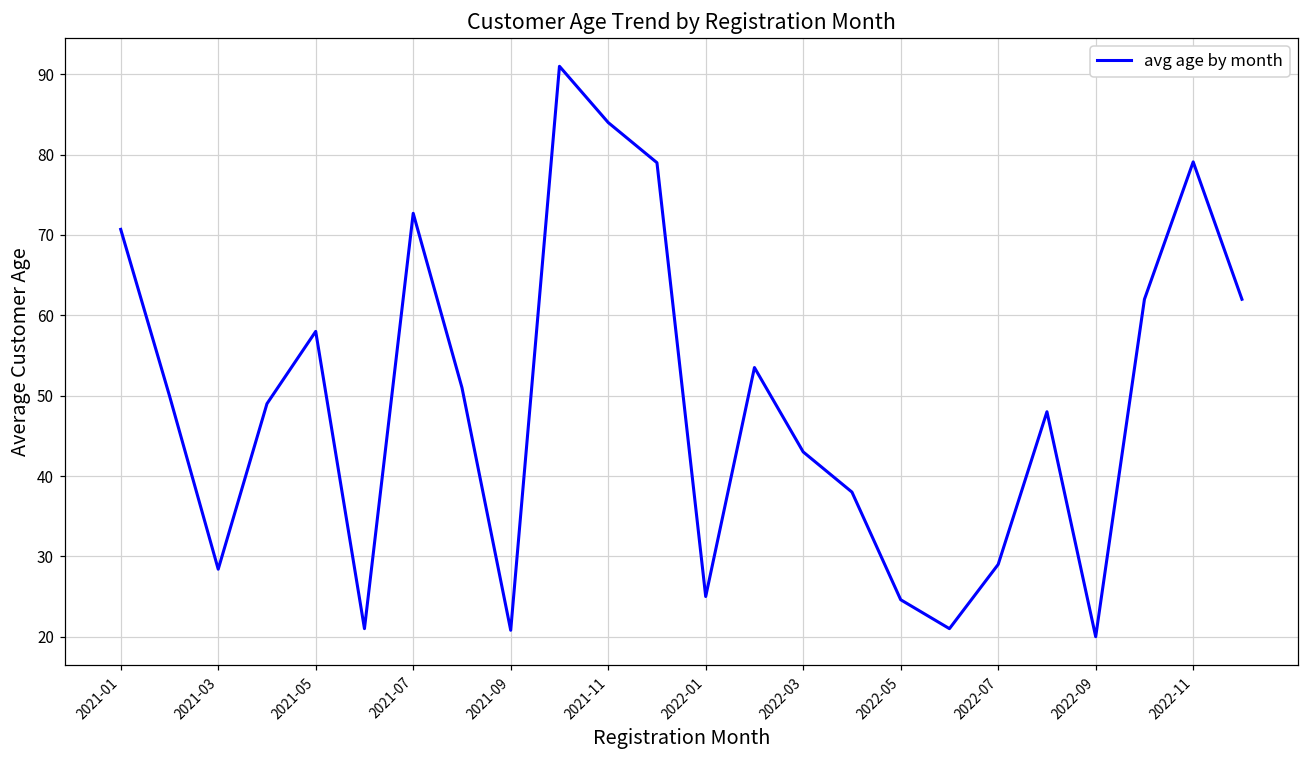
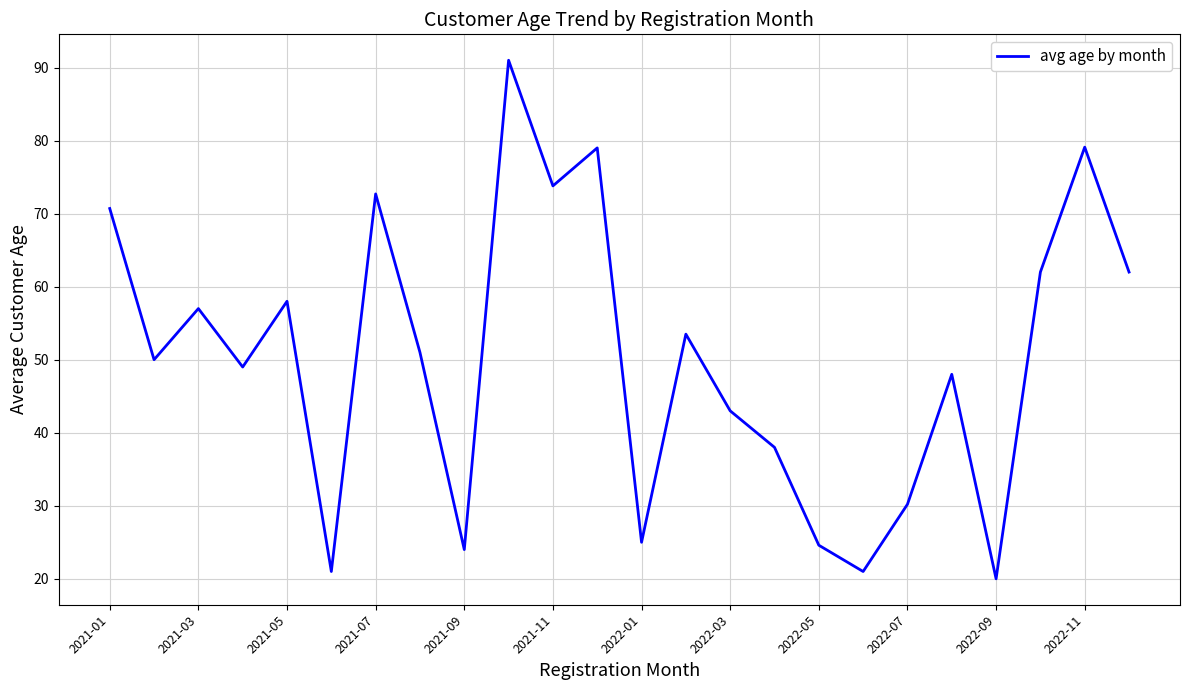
  {
    "2021-01": 71,
-   "2021-03": 28,
+   "2021-03": 57,
    "2021-05": 58,
    "2021-07": 73,
-   "2021-09": 21,
-   "2021-11": 84,
+   "2021-09": 24,
+   "2021-11": 74,
    "2022-01": 25,
    "2022-03": 43,
    "2022-05": 25,
-   "2022-07": 29,
+   "2022-07": 30,
    "2022-09": 20,
    "2022-11": 79
  }
